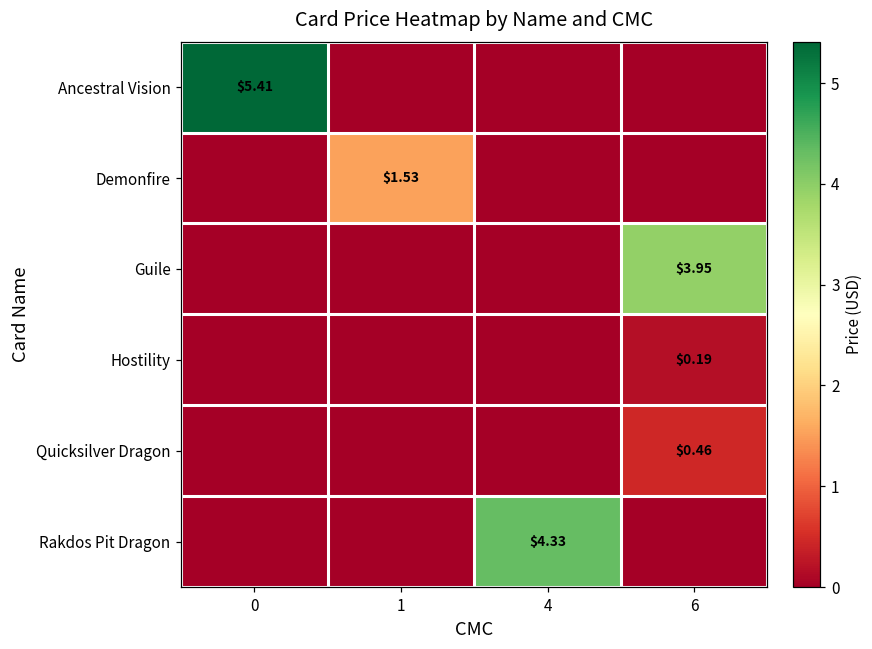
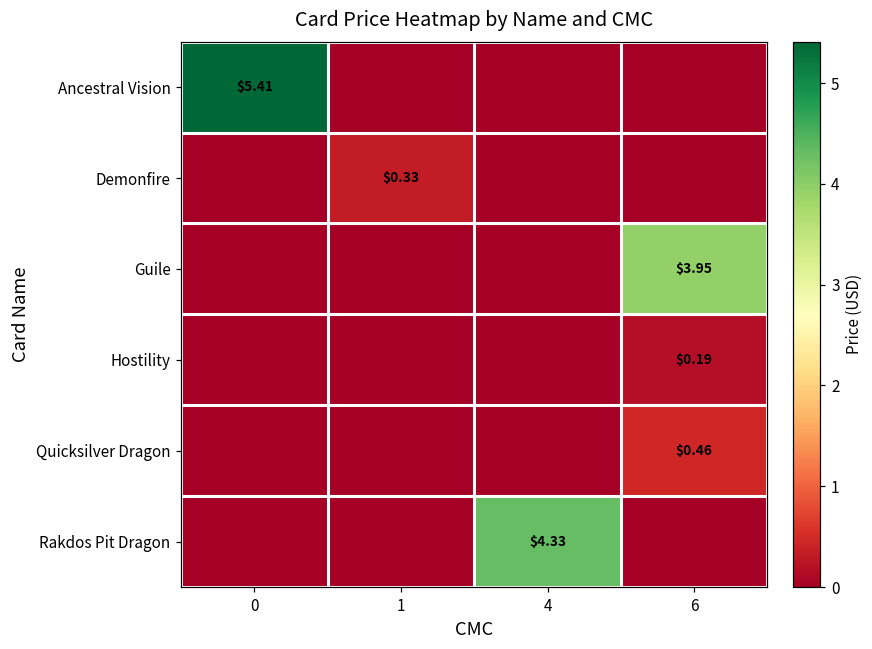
  {
    "Ancestral Vision": {
      "0": "$5.41"
    },
    "Demonfire": {
-     "1": "$1.53"
+     "1": "$0.33"
    },
    "Guile": {
      "6": "$3.95"
    },
    "Hostility": {
      "6": "$0.19"
    },
    "Quicksilver Dragon": {
      "6": "$0.46"
    },
    "Rakdos Pit Dragon": {
      "4": "$4.33"
    }
  }
